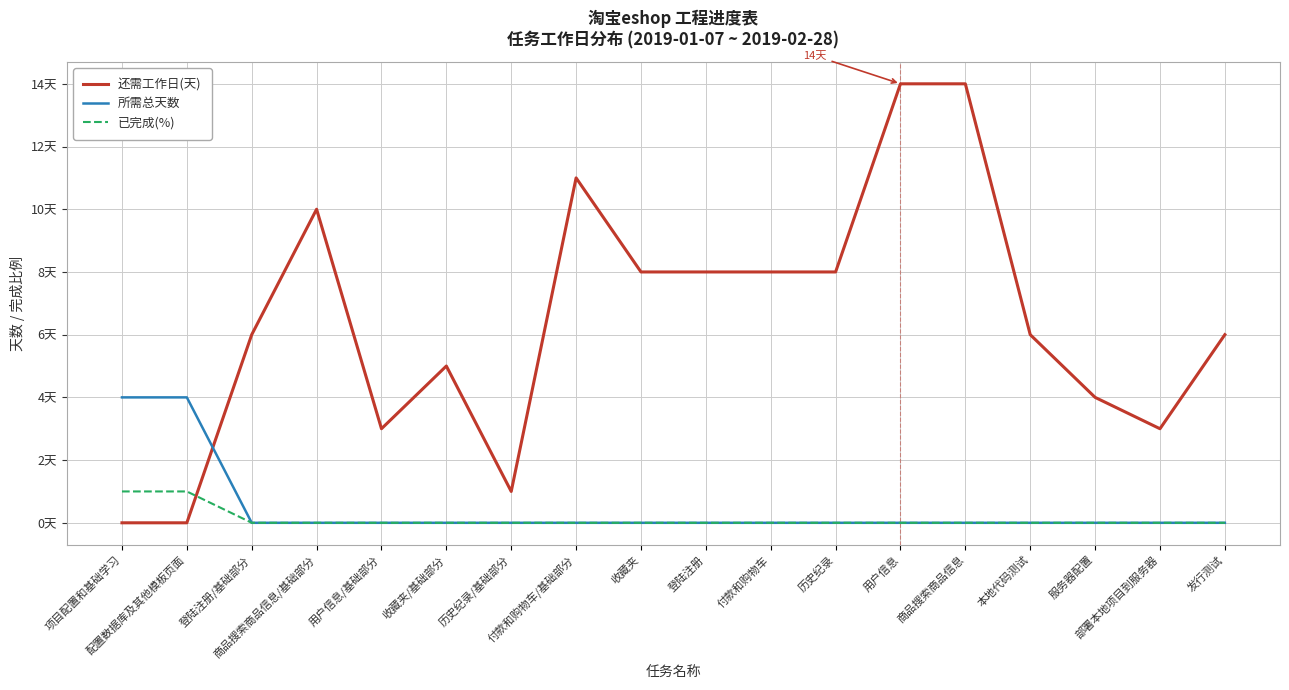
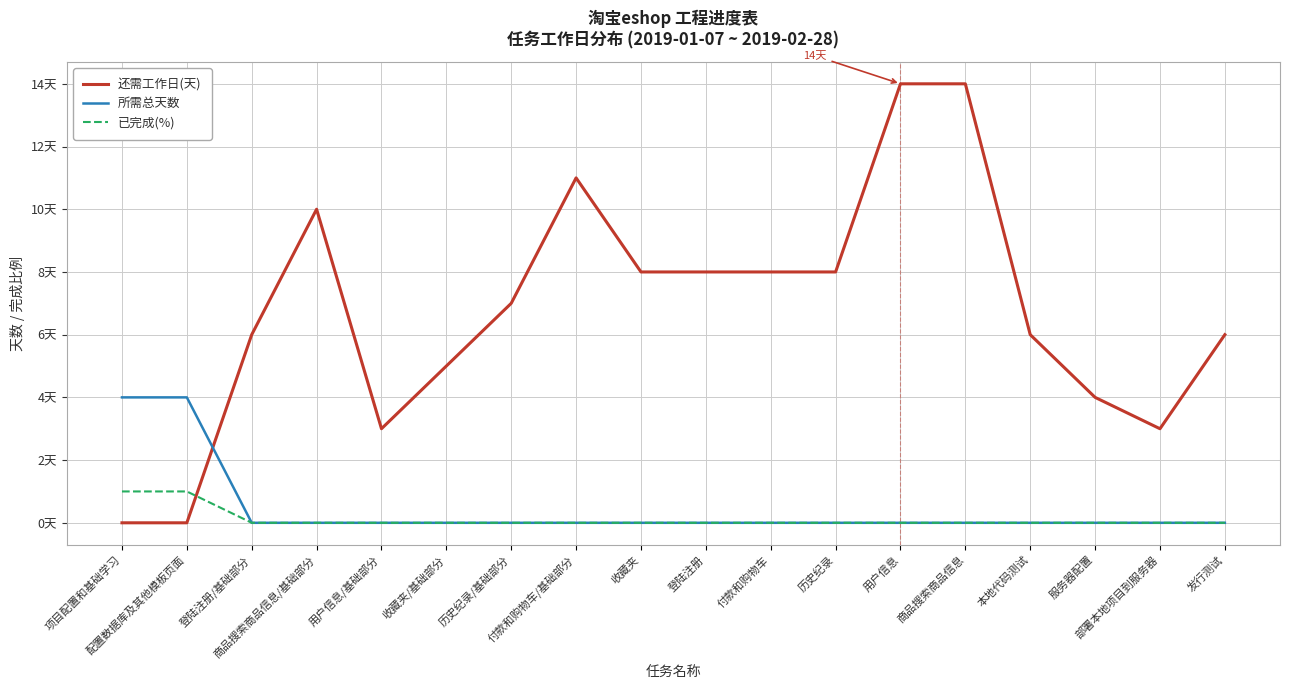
  {
    "还需工作日(天)": {
      "项目配置和基础学习": "0天",
      "配置数据库及其他模板页面": "0天",
      "登陆注册/基础部分": "6天",
      "商品搜索商品信息/基础部分": "10天",
      "用户信息/基础部分": "3天",
      "收藏夹/基础部分": "5天",
-     "历史纪录/基础部分": "1天",
+     "历史纪录/基础部分": "7天",
      "付款和购物车/基础部分": "11天",
      "收藏夹": "8天",
      "登陆注册": "8天",
      "付款和购物车": "8天",
      "历史纪录": "8天",
      "商品搜索商品信息": "14天",
      "本地代码测试": "6天",
      "服务器配置": "4天",
      "部署本地项目到服务器": "3天",
      "发行测试": "6天"
    },
    "所需总天数": {
      "项目配置和基础学习": "4天",
      "配置数据库及其他模板页面": "4天"
    },
    "已完成(%)": {
      "项目配置和基础学习": "1天",
      "配置数据库及其他模板页面": "1天"
    }
  }
